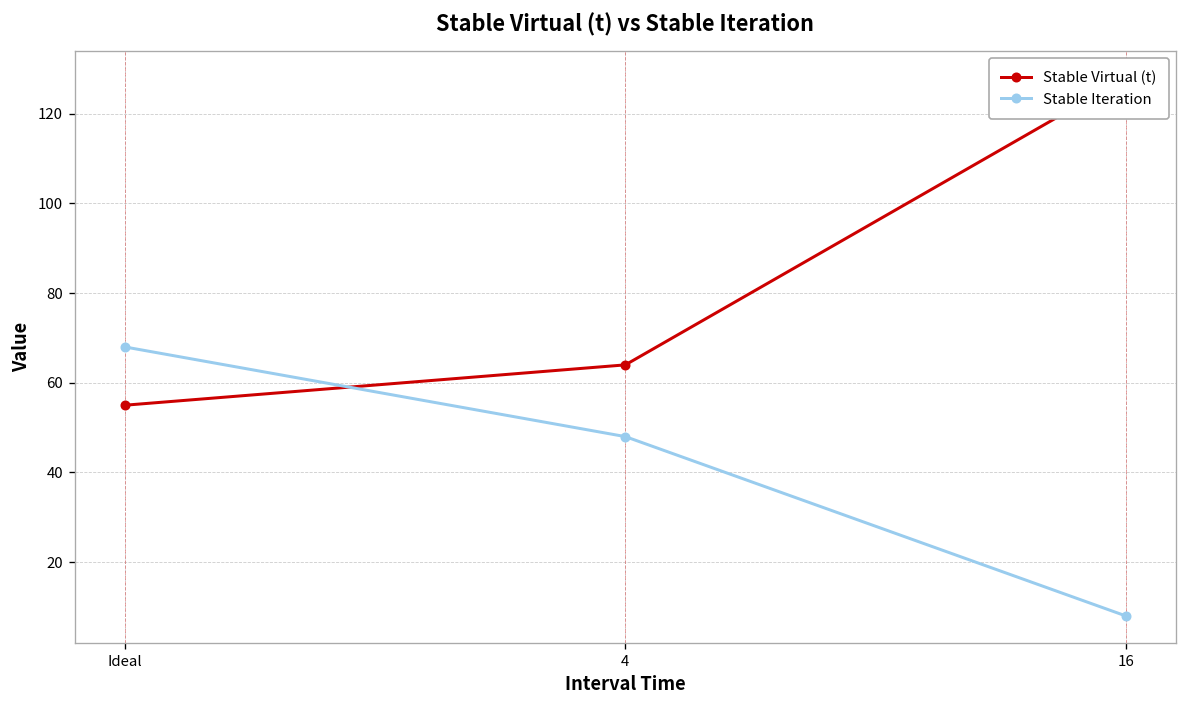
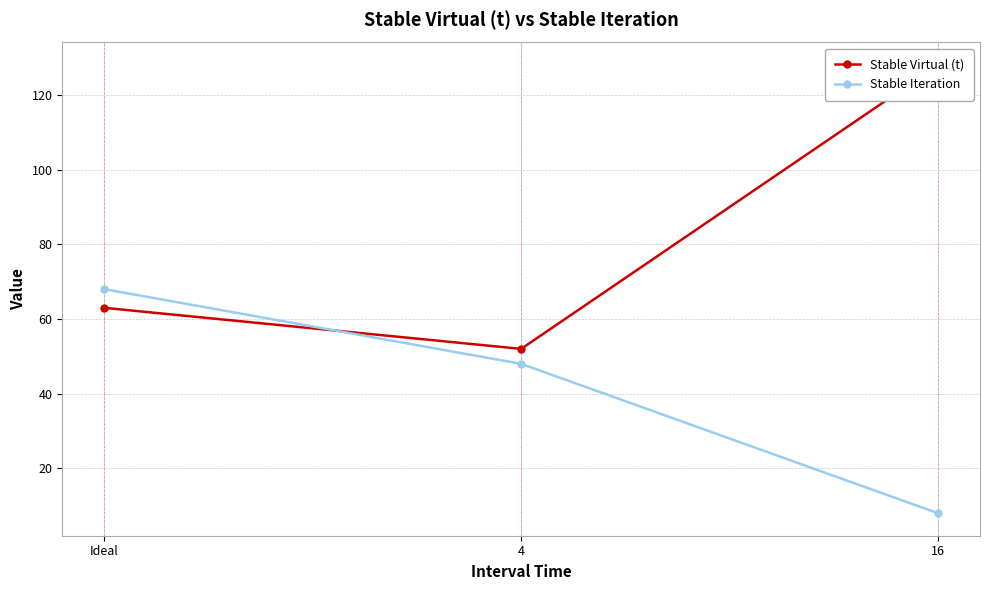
  {
    "Stable Virtual (t)": {
-     "Ideal": 55,
-     "4": 64
+     "Ideal": 63,
+     "4": 52
    },
    "Stable Iteration": {
      "Ideal": 68,
      "4": 48,
      "16": 8
    }
  }
